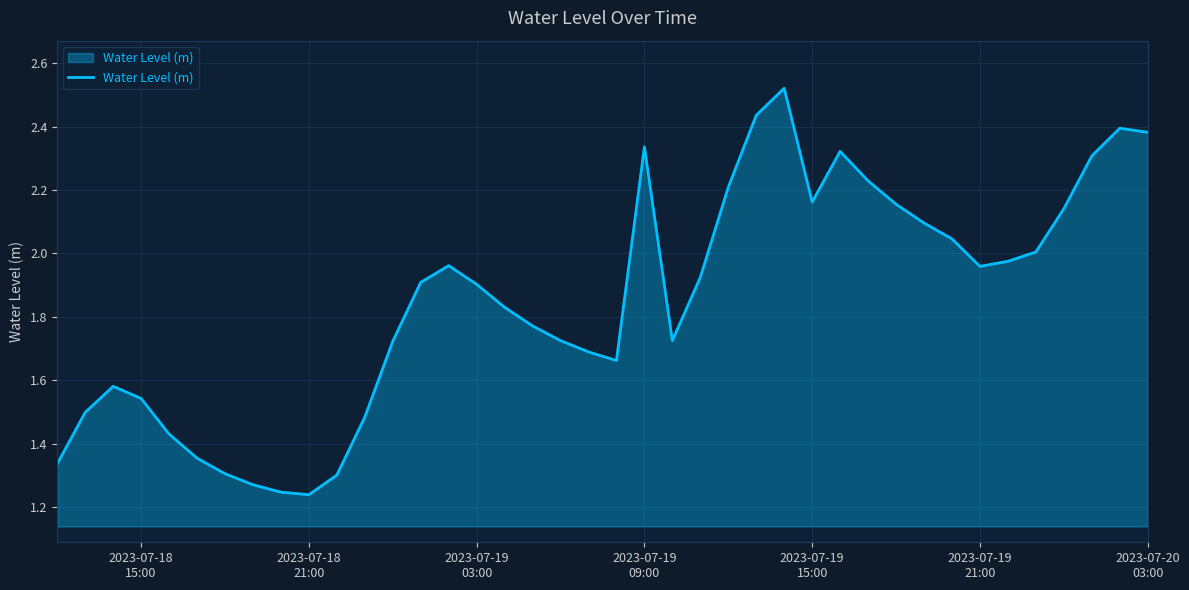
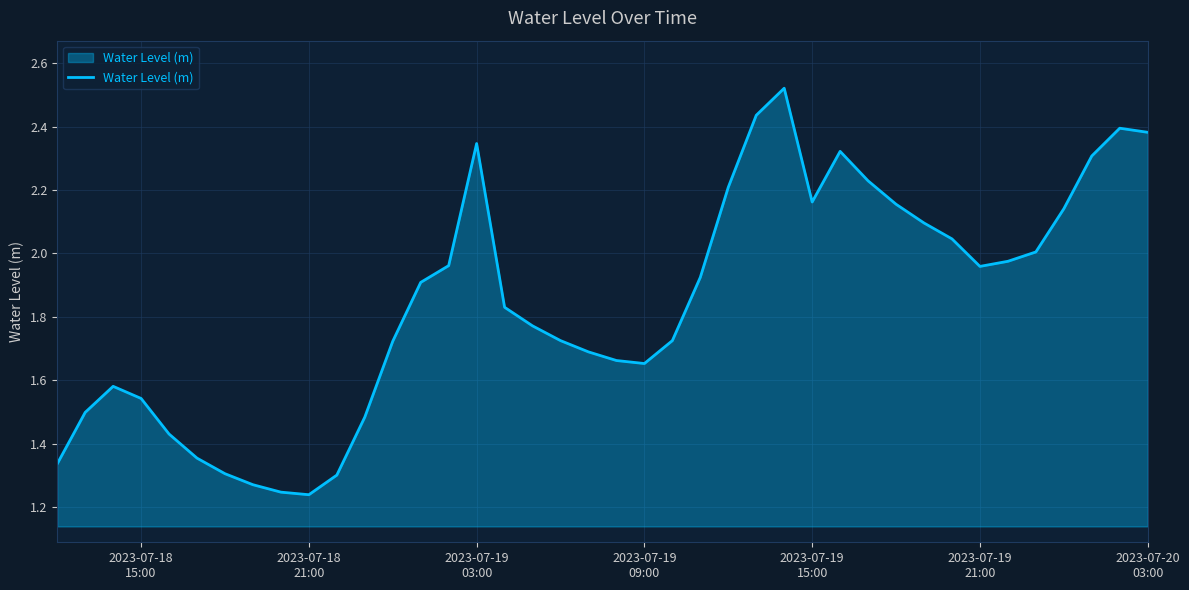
  {
    "2023-07-18 15:00": 1.54,
    "2023-07-18 21:00": 1.24,
-   "2023-07-19 03:00": 1.90,
-   "2023-07-19 09:00": 2.34,
+   "2023-07-19 03:00": 2.35,
+   "2023-07-19 09:00": 1.65,
    "2023-07-19 15:00": 2.16,
    "2023-07-19 21:00": 1.96,
    "2023-07-20 03:00": 2.38
  }
